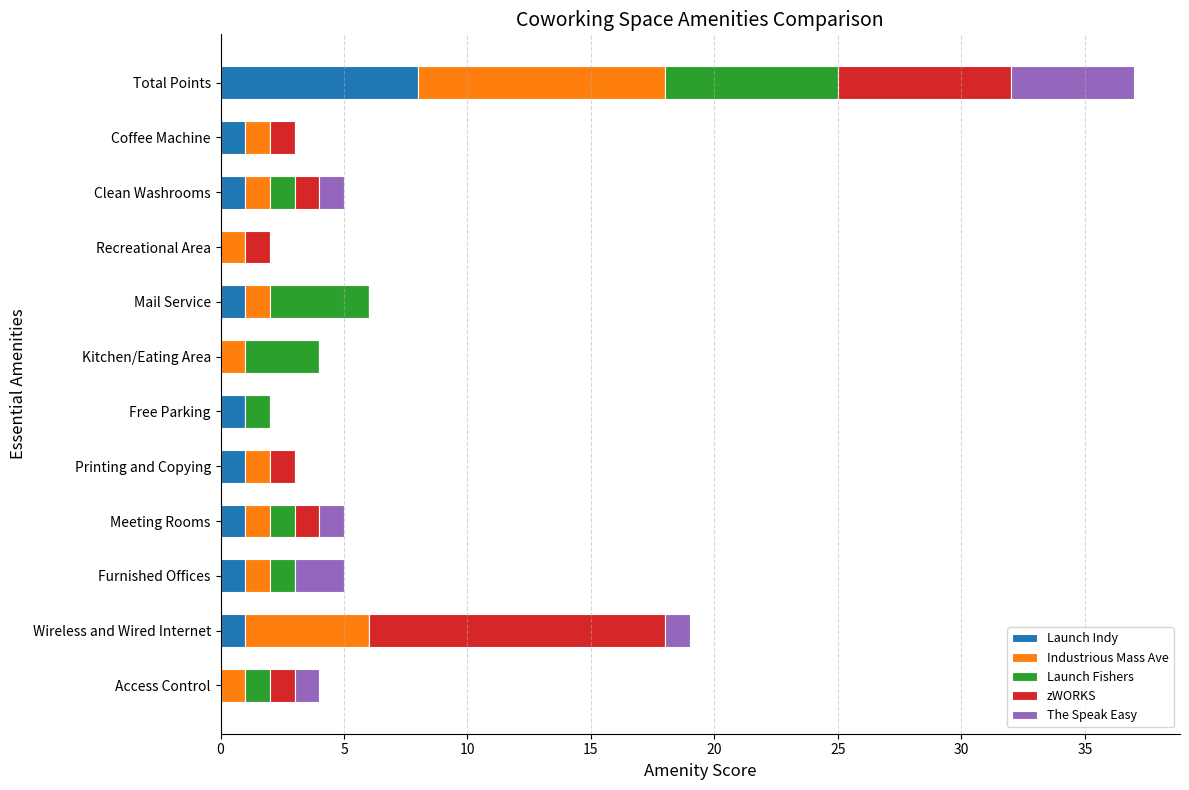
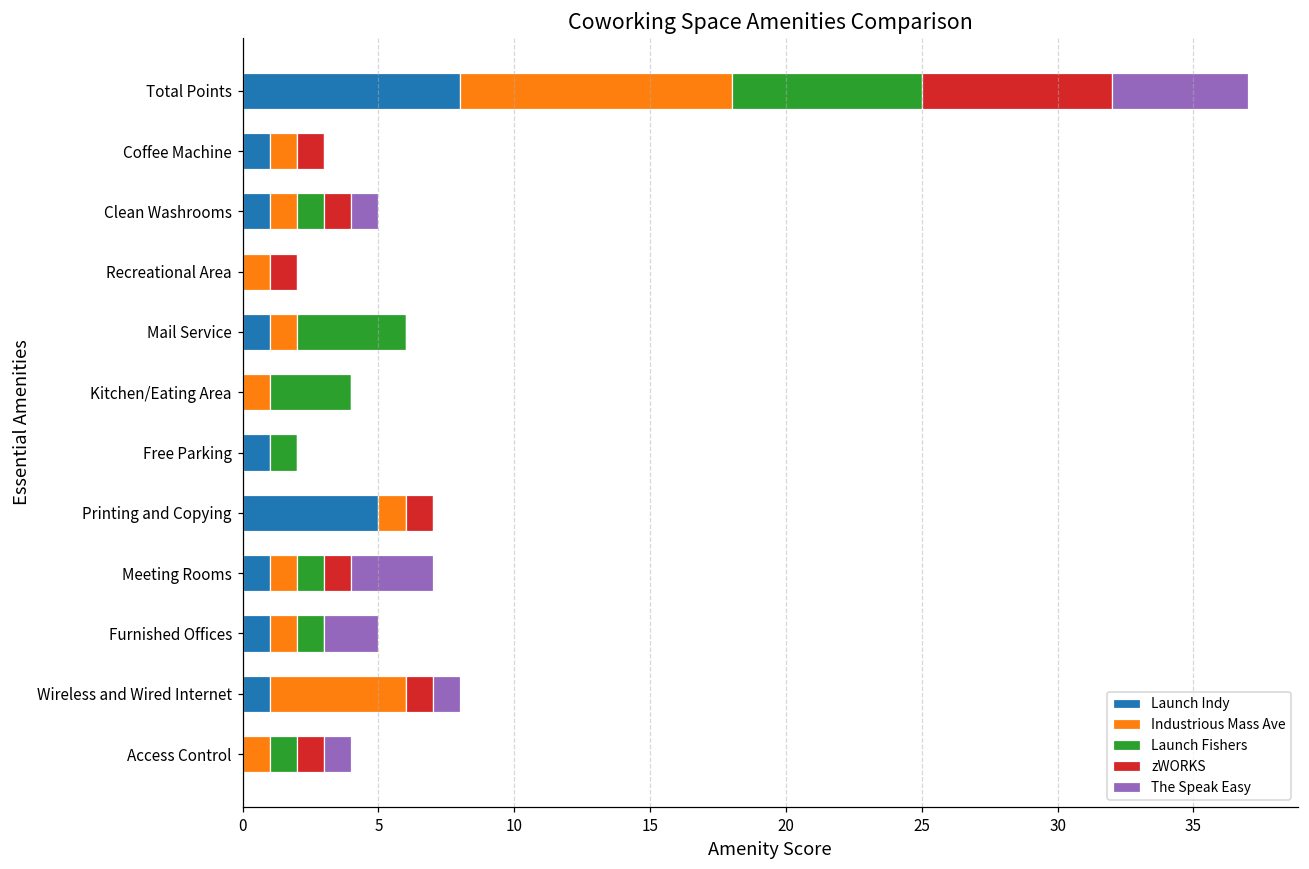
  {
    "Launch Indy": {
      "Total Points": 8,
      "Coffee Machine": 1,
      "Clean Washrooms": 1,
      "Recreational Area": 0,
      "Mail Service": 1,
      "Kitchen/Eating Area": 0,
      "Free Parking": 1,
-     "Printing and Copying": 1,
+     "Printing and Copying": 5,
      "Meeting Rooms": 1,
      "Furnished Offices": 1,
      "Wireless and Wired Internet": 1,
      "Access Control": 0
    },
    "Industrious Mass Ave": {
      "Total Points": 10,
      "Coffee Machine": 1,
      "Clean Washrooms": 1,
      "Recreational Area": 1,
      "Mail Service": 1,
      "Kitchen/Eating Area": 1,
      "Free Parking": 0,
      "Printing and Copying": 1,
      "Meeting Rooms": 1,
      "Furnished Offices": 1,
      "Wireless and Wired Internet": 5,
      "Access Control": 1
    },
    "Launch Fishers": {
      "Total Points": 7,
      "Coffee Machine": 0,
      "Clean Washrooms": 1,
      "Recreational Area": 0,
      "Mail Service": 4,
      "Kitchen/Eating Area": 3,
      "Free Parking": 1,
      "Printing and Copying": 0,
      "Meeting Rooms": 1,
      "Furnished Offices": 1,
      "Wireless and Wired Internet": 0,
      "Access Control": 1
    },
    "zWORKS": {
      "Total Points": 7,
      "Coffee Machine": 1,
      "Clean Washrooms": 1,
      "Recreational Area": 1,
      "Mail Service": 0,
      "Kitchen/Eating Area": 0,
      "Free Parking": 0,
      "Printing and Copying": 1,
      "Meeting Rooms": 1,
      "Furnished Offices": 0,
-     "Wireless and Wired Internet": 12,
+     "Wireless and Wired Internet": 1,
      "Access Control": 1
    },
    "The Speak Easy": {
      "Total Points": 5,
      "Coffee Machine": 0,
      "Clean Washrooms": 1,
      "Recreational Area": 0,
      "Mail Service": 0,
      "Kitchen/Eating Area": 0,
      "Free Parking": 0,
      "Printing and Copying": 0,
-     "Meeting Rooms": 1,
+     "Meeting Rooms": 3,
      "Furnished Offices": 2,
      "Wireless and Wired Internet": 1,
      "Access Control": 1
    }
  }
